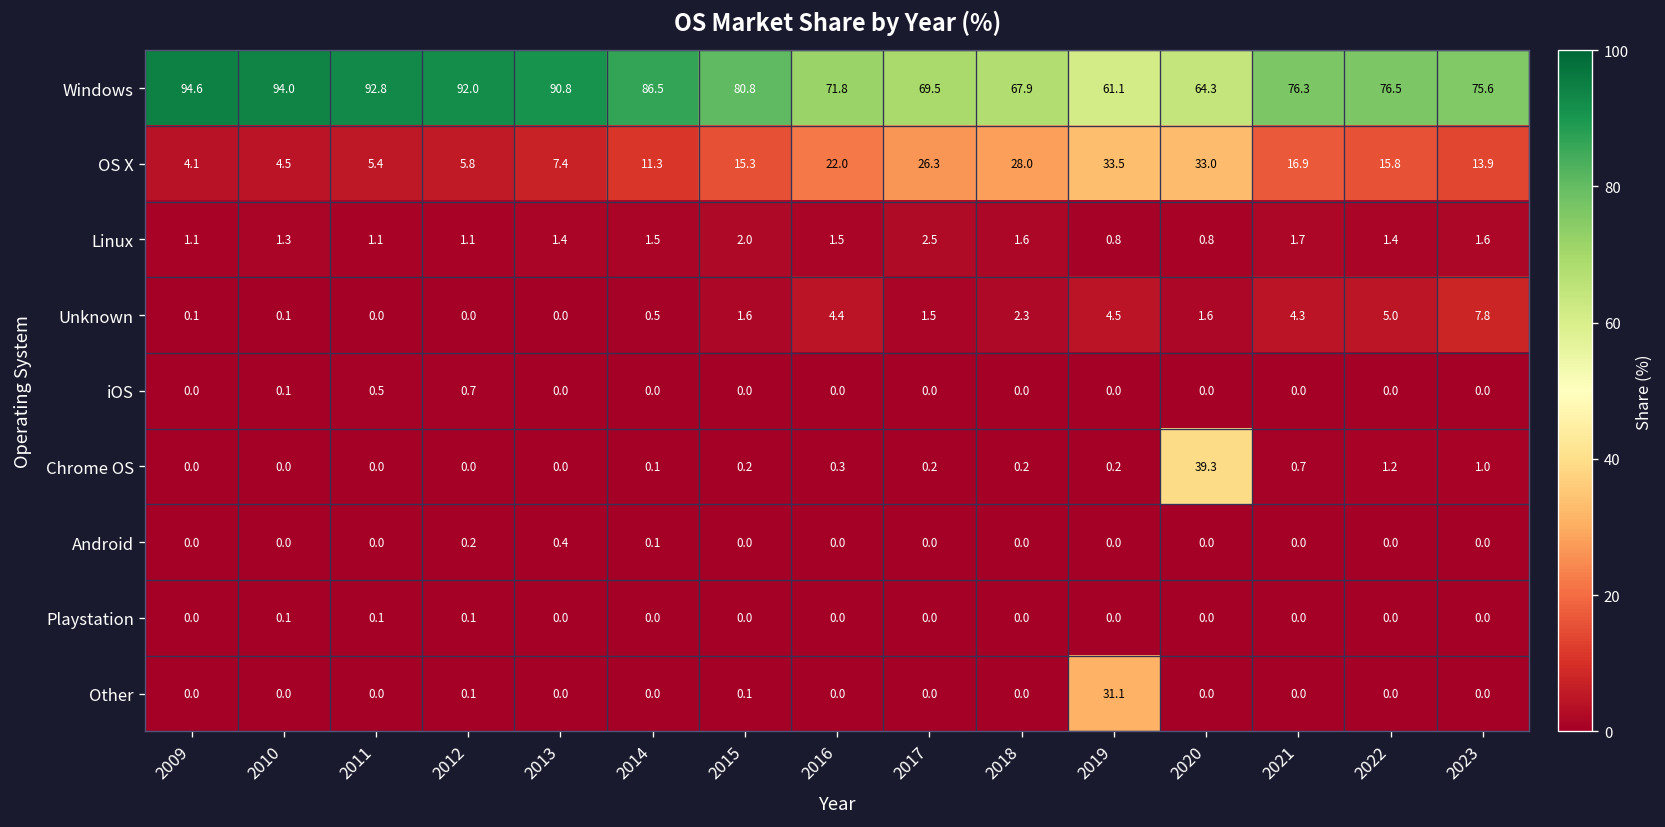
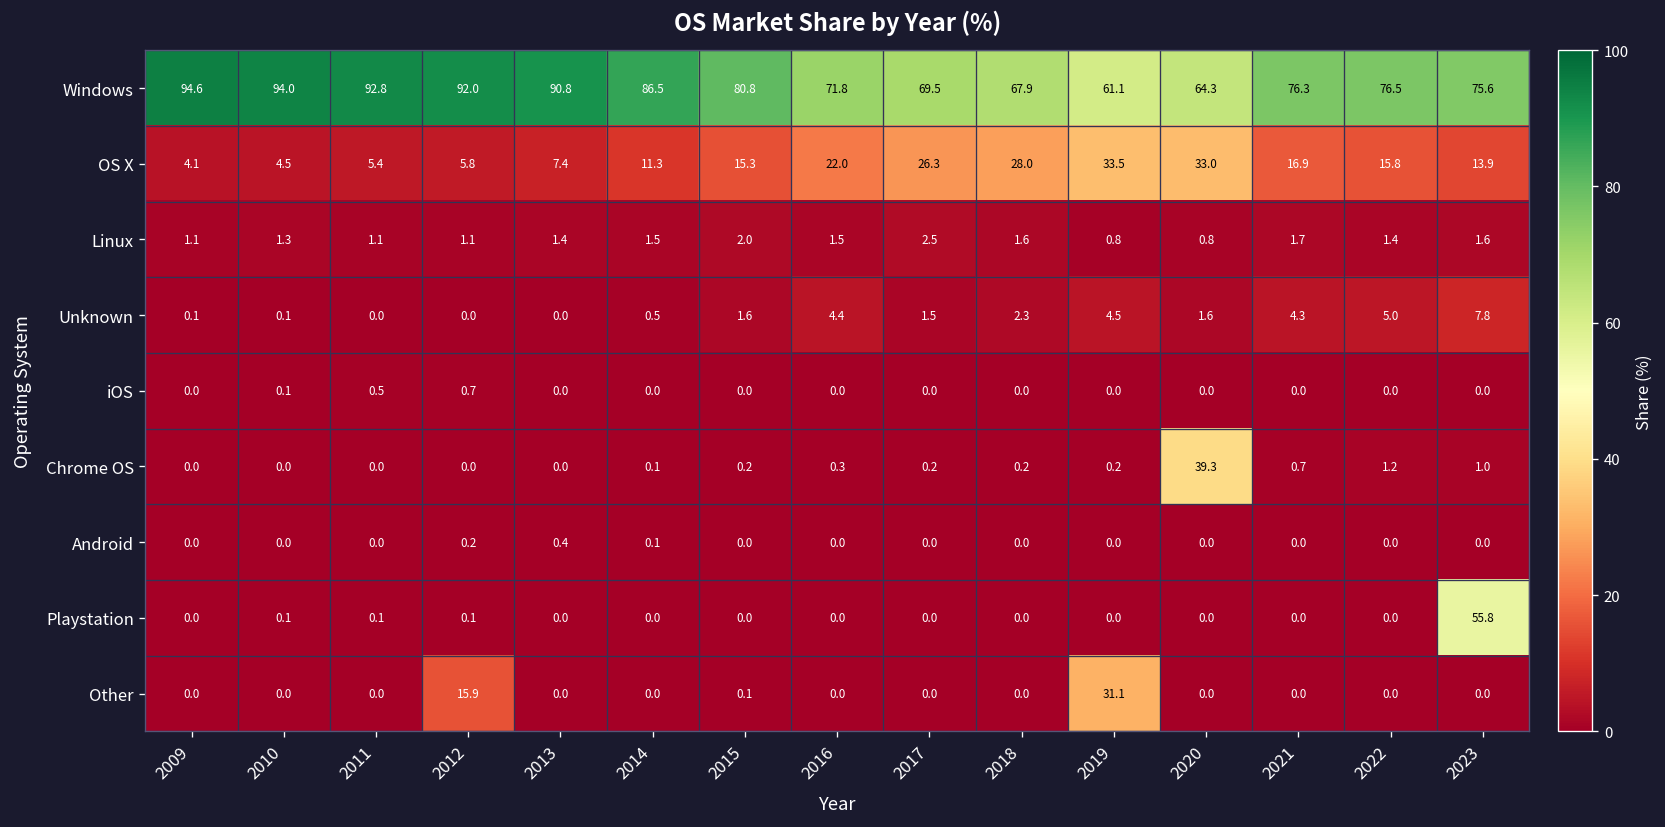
  {
    "Windows": {
      "2009": 94.6,
      "2010": 94.0,
      "2011": 92.8,
      "2012": 92.0,
      "2013": 90.8,
      "2014": 86.5,
      "2015": 80.8,
      "2016": 71.8,
      "2017": 69.5,
      "2018": 67.9,
      "2019": 61.1,
      "2020": 64.3,
      "2021": 76.3,
      "2022": 76.5,
      "2023": 75.6
    },
    "OS X": {
      "2009": 4.1,
      "2010": 4.5,
      "2011": 5.4,
      "2012": 5.8,
      "2013": 7.4,
      "2014": 11.3,
      "2015": 15.3,
      "2016": 22.0,
      "2017": 26.3,
      "2018": 28.0,
      "2019": 33.5,
      "2020": 33.0,
      "2021": 16.9,
      "2022": 15.8,
      "2023": 13.9
    },
    "Linux": {
      "2009": 1.1,
      "2010": 1.3,
      "2011": 1.1,
      "2012": 1.1,
      "2013": 1.4,
      "2014": 1.5,
      "2015": 2.0,
      "2016": 1.5,
      "2017": 2.5,
      "2018": 1.6,
      "2019": 0.8,
      "2020": 0.8,
      "2021": 1.7,
      "2022": 1.4,
      "2023": 1.6
    },
    "Unknown": {
      "2009": 0.1,
      "2010": 0.1,
      "2011": 0.0,
      "2012": 0.0,
      "2013": 0.0,
      "2014": 0.5,
      "2015": 1.6,
      "2016": 4.4,
      "2017": 1.5,
      "2018": 2.3,
      "2019": 4.5,
      "2020": 1.6,
      "2021": 4.3,
      "2022": 5.0,
      "2023": 7.8
    },
    "iOS": {
      "2009": 0.0,
      "2010": 0.1,
      "2011": 0.5,
      "2012": 0.7,
      "2013": 0.0,
      "2014": 0.0,
      "2015": 0.0,
      "2016": 0.0,
      "2017": 0.0,
      "2018": 0.0,
      "2019": 0.0,
      "2020": 0.0,
      "2021": 0.0,
      "2022": 0.0,
      "2023": 0.0
    },
    "Chrome OS": {
      "2009": 0.0,
      "2010": 0.0,
      "2011": 0.0,
      "2012": 0.0,
      "2013": 0.0,
      "2014": 0.1,
      "2015": 0.2,
      "2016": 0.3,
      "2017": 0.2,
      "2018": 0.2,
      "2019": 0.2,
      "2020": 39.3,
      "2021": 0.7,
      "2022": 1.2,
      "2023": 1.0
    },
    "Android": {
      "2009": 0.0,
      "2010": 0.0,
      "2011": 0.0,
      "2012": 0.2,
      "2013": 0.4,
      "2014": 0.1,
      "2015": 0.0,
      "2016": 0.0,
      "2017": 0.0,
      "2018": 0.0,
      "2019": 0.0,
      "2020": 0.0,
      "2021": 0.0,
      "2022": 0.0,
      "2023": 0.0
    },
    "Playstation": {
      "2009": 0.0,
      "2010": 0.1,
      "2011": 0.1,
      "2012": 0.1,
      "2013": 0.0,
      "2014": 0.0,
      "2015": 0.0,
      "2016": 0.0,
      "2017": 0.0,
      "2018": 0.0,
      "2019": 0.0,
      "2020": 0.0,
      "2021": 0.0,
      "2022": 0.0,
-     "2023": 0.0
+     "2023": 55.8
    },
    "Other": {
      "2009": 0.0,
      "2010": 0.0,
      "2011": 0.0,
-     "2012": 0.1,
+     "2012": 15.9,
      "2013": 0.0,
      "2014": 0.0,
      "2015": 0.1,
      "2016": 0.0,
      "2017": 0.0,
      "2018": 0.0,
      "2019": 31.1,
      "2020": 0.0,
      "2021": 0.0,
      "2022": 0.0,
      "2023": 0.0
    }
  }
